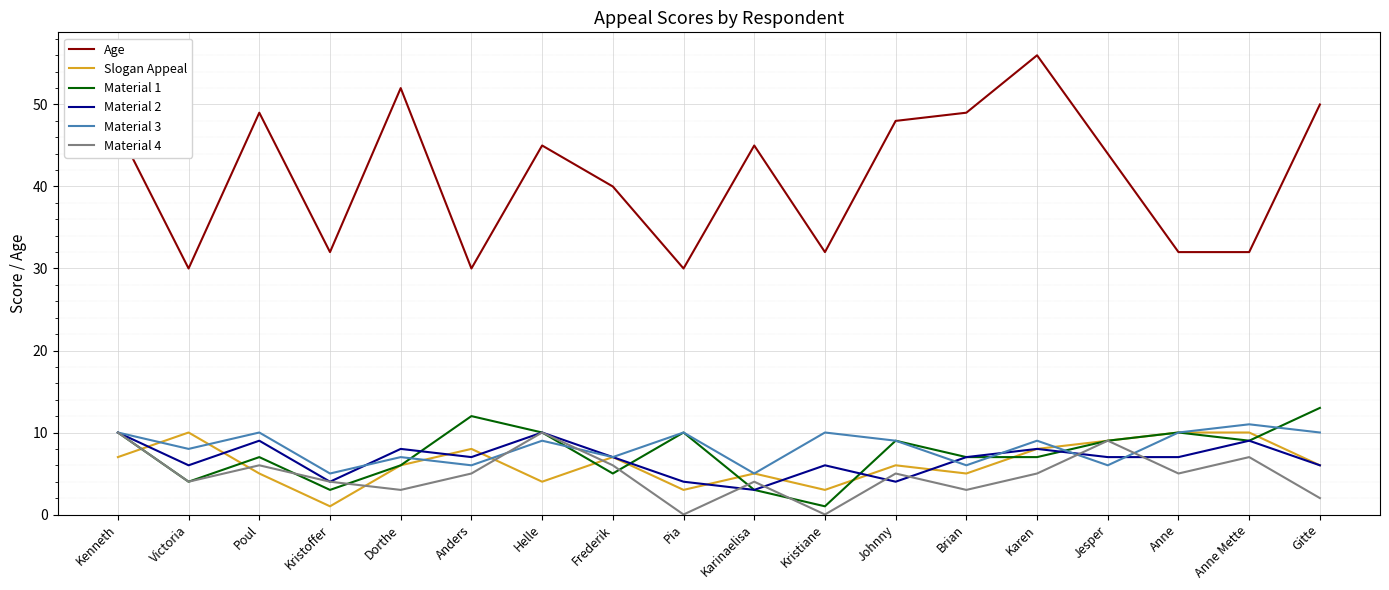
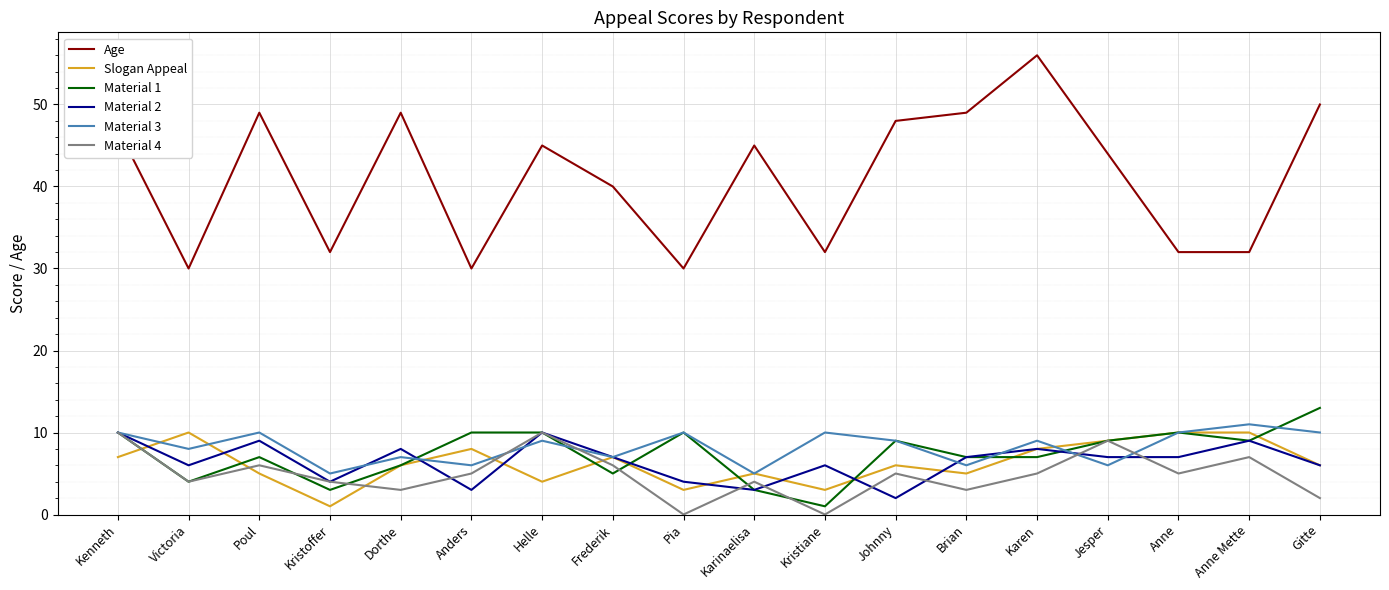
  {
    "Age": {
      "Victoria": 30,
      "Poul": 49,
      "Kristoffer": 32,
-     "Dorthe": 52,
+     "Dorthe": 49,
      "Anders": 30,
      "Helle": 45,
      "Frederik": 40,
      "Pia": 30,
      "Karinaelisa": 45,
      "Kristiane": 32,
      "Johnny": 48,
      "Brian": 49,
      "Karen": 56,
      "Jesper": 44,
      "Anne": 32,
      "Anne Mette": 32,
      "Gitte": 50
    },
    "Slogan Appeal": {
      "Kenneth": 7,
      "Victoria": 10,
      "Poul": 5,
      "Kristoffer": 1,
      "Anders": 8,
      "Helle": 4,
      "Pia": 3,
      "Kristiane": 3,
      "Johnny": 6,
      "Brian": 5,
      "Anne Mette": 10
    },
    "Material 1": {
      "Poul": 7,
      "Kristoffer": 3,
-     "Anders": 12,
+     "Anders": 10,
      "Frederik": 5,
      "Kristiane": 1,
      "Karen": 7,
      "Gitte": 13
    },
    "Material 2": {
      "Victoria": 6,
      "Poul": 9,
      "Dorthe": 8,
-     "Anders": 7,
+     "Anders": 3,
      "Pia": 4,
      "Kristiane": 6,
-     "Johnny": 4,
+     "Johnny": 2,
      "Jesper": 7,
      "Anne": 7
    },
    "Material 3": {
      "Victoria": 8,
      "Poul": 10,
      "Kristoffer": 5,
      "Dorthe": 7,
      "Anders": 6,
      "Helle": 9,
      "Kristiane": 10,
      "Brian": 6,
      "Karen": 9,
      "Jesper": 6,
      "Anne Mette": 11,
      "Gitte": 10
    },
    "Material 4": {
      "Poul": 6,
      "Dorthe": 3,
      "Anders": 5,
      "Frederik": 6,
      "Pia": 0,
      "Karinaelisa": 4,
      "Kristiane": 0,
      "Johnny": 5,
      "Brian": 3,
      "Karen": 5,
      "Anne": 5,
      "Anne Mette": 7,
      "Gitte": 2
    }
  }
